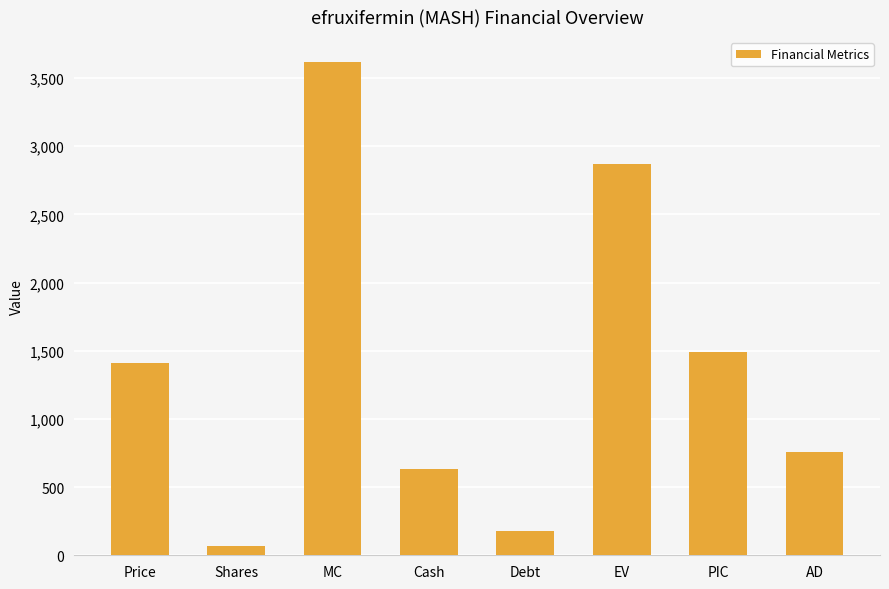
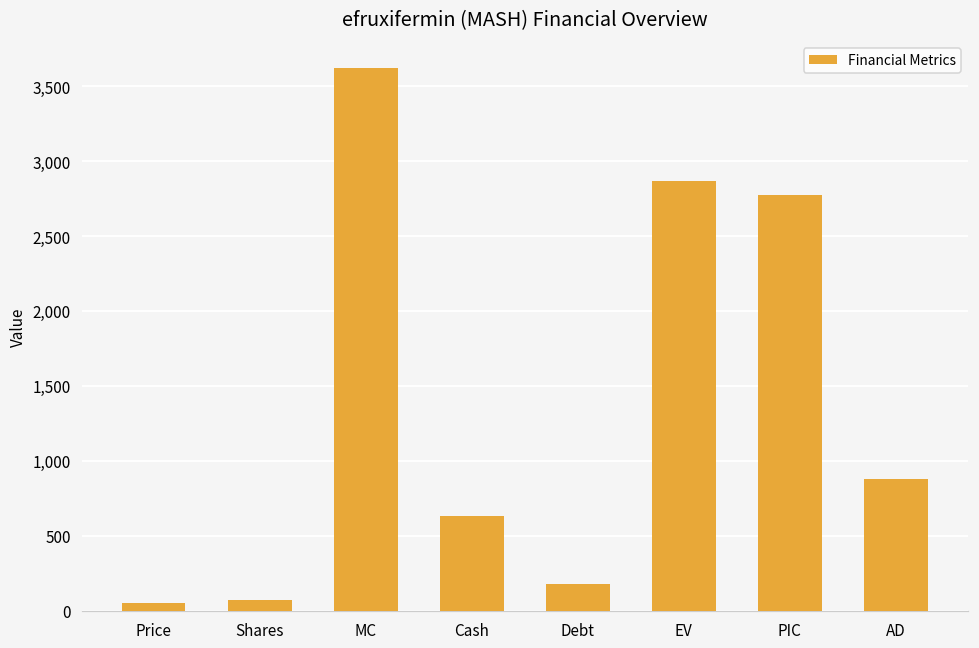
  {
-   "Price": "1,410",
+   "Price": "50",
    "Shares": "70",
    "MC": "3,620",
    "Cash": "630",
    "Debt": "180",
    "EV": "2,870",
-   "PIC": "1,490",
-   "AD": "760"
+   "PIC": "2,780",
+   "AD": "880"
  }
